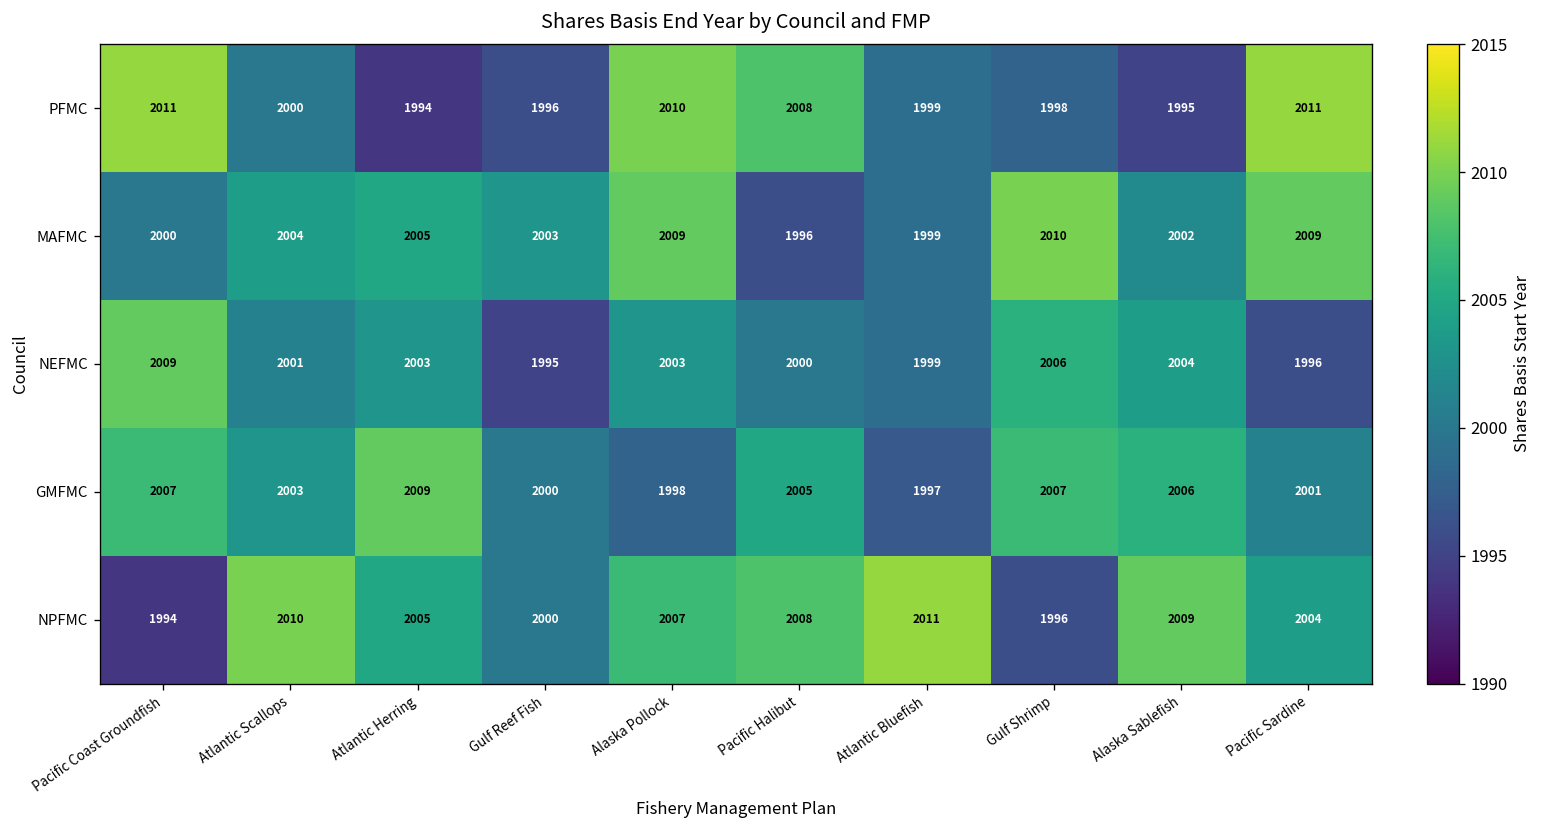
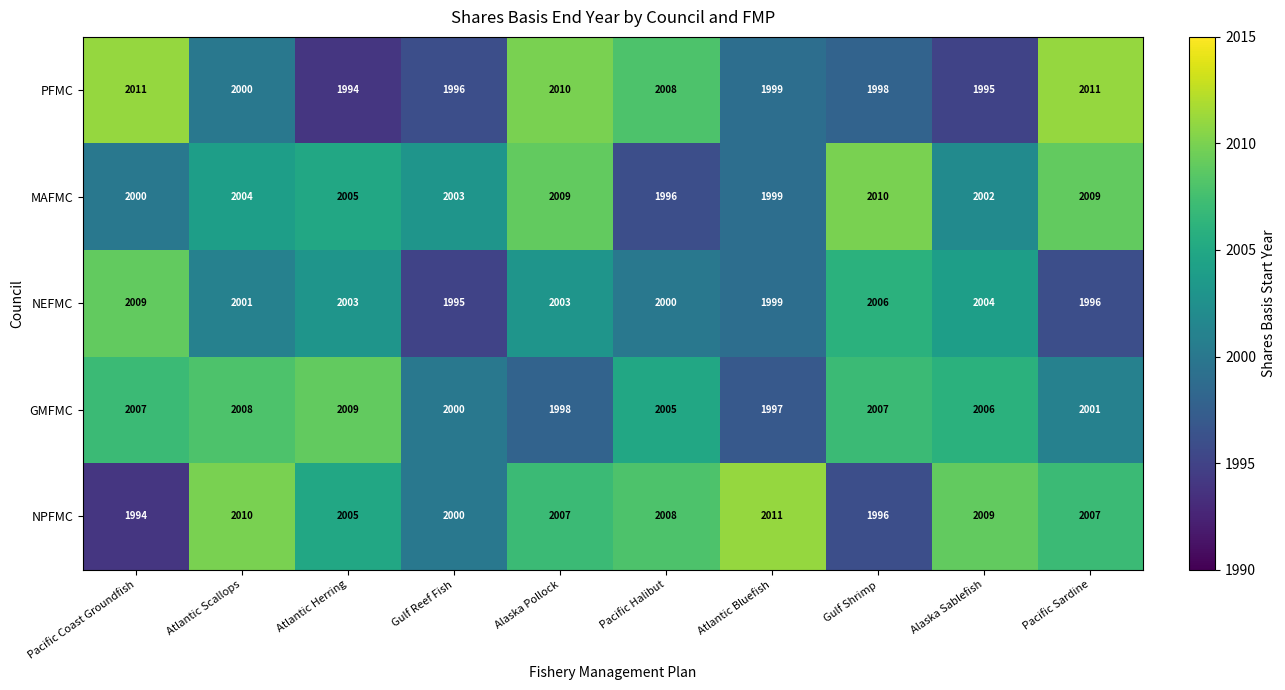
  {
    "PFMC": {
      "Pacific Coast Groundfish": 2011,
      "Atlantic Scallops": 2000,
      "Atlantic Herring": 1994,
      "Gulf Reef Fish": 1996,
      "Alaska Pollock": 2010,
      "Pacific Halibut": 2008,
      "Atlantic Bluefish": 1999,
      "Gulf Shrimp": 1998,
      "Alaska Sablefish": 1995,
      "Pacific Sardine": 2011
    },
    "MAFMC": {
      "Pacific Coast Groundfish": 2000,
      "Atlantic Scallops": 2004,
      "Atlantic Herring": 2005,
      "Gulf Reef Fish": 2003,
      "Alaska Pollock": 2009,
      "Pacific Halibut": 1996,
      "Atlantic Bluefish": 1999,
      "Gulf Shrimp": 2010,
      "Alaska Sablefish": 2002,
      "Pacific Sardine": 2009
    },
    "NEFMC": {
      "Pacific Coast Groundfish": 2009,
      "Atlantic Scallops": 2001,
      "Atlantic Herring": 2003,
      "Gulf Reef Fish": 1995,
      "Alaska Pollock": 2003,
      "Pacific Halibut": 2000,
      "Atlantic Bluefish": 1999,
      "Gulf Shrimp": 2006,
      "Alaska Sablefish": 2004,
      "Pacific Sardine": 1996
    },
    "GMFMC": {
      "Pacific Coast Groundfish": 2007,
-     "Atlantic Scallops": 2003,
+     "Atlantic Scallops": 2008,
      "Atlantic Herring": 2009,
      "Gulf Reef Fish": 2000,
      "Alaska Pollock": 1998,
      "Pacific Halibut": 2005,
      "Atlantic Bluefish": 1997,
      "Gulf Shrimp": 2007,
      "Alaska Sablefish": 2006,
      "Pacific Sardine": 2001
    },
    "NPFMC": {
      "Pacific Coast Groundfish": 1994,
      "Atlantic Scallops": 2010,
      "Atlantic Herring": 2005,
      "Gulf Reef Fish": 2000,
      "Alaska Pollock": 2007,
      "Pacific Halibut": 2008,
      "Atlantic Bluefish": 2011,
      "Gulf Shrimp": 1996,
      "Alaska Sablefish": 2009,
-     "Pacific Sardine": 2004
+     "Pacific Sardine": 2007
    }
  }
